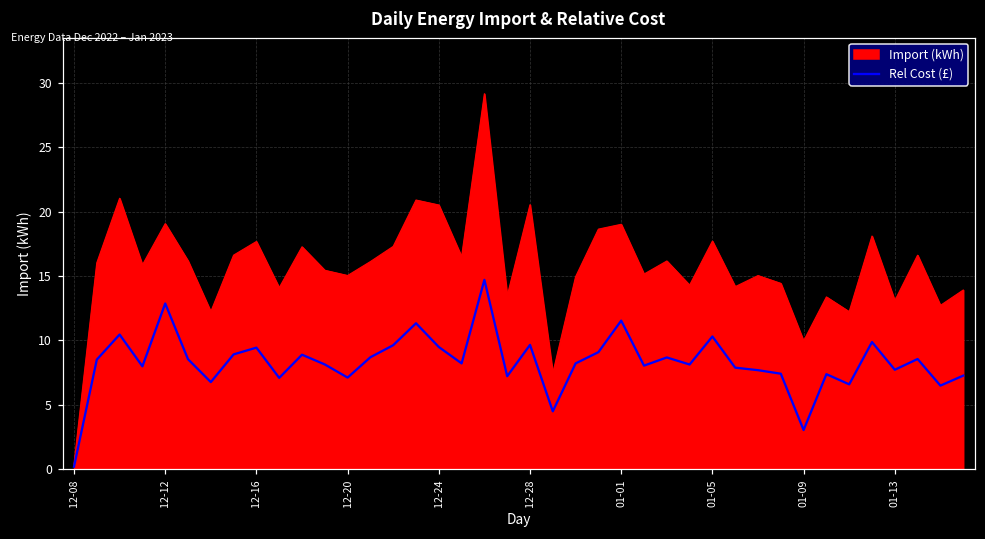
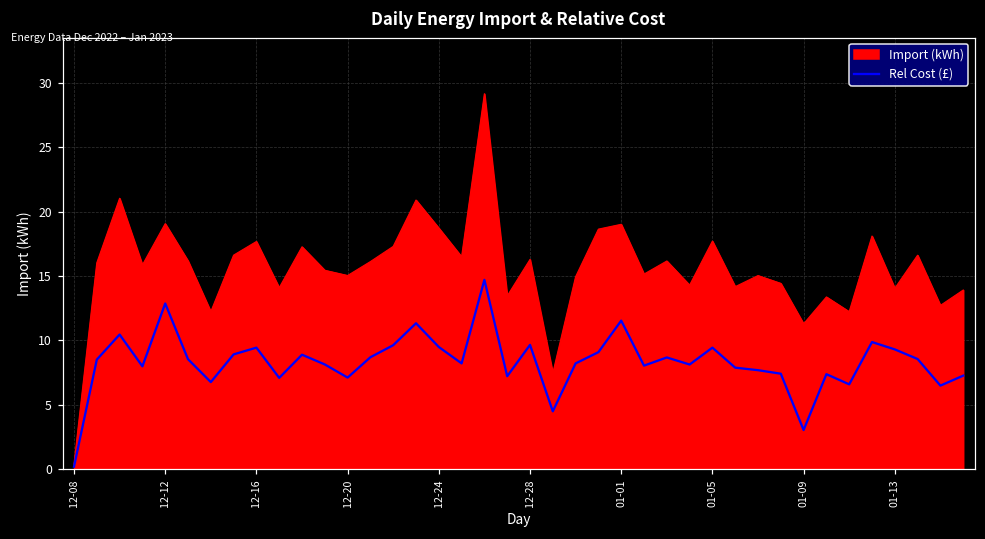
  {
    "Import (kWh)": {
      "12-12": 19.1,
      "12-16": 17.7,
      "12-20": 15.0,
-     "12-24": 20.5,
-     "12-28": 20.5,
+     "12-24": 18.7,
+     "12-28": 16.3,
      "01-01": 19.0,
      "01-05": 17.7,
-     "01-09": 9.9,
-     "01-13": 13.1
+     "01-09": 11.3,
+     "01-13": 14.0
    },
    "Rel Cost (£)": {
      "12-12": 12.9,
      "12-16": 9.4,
      "12-20": 7.1,
      "12-24": 9.5,
      "12-28": 9.6,
      "01-01": 11.5,
-     "01-05": 10.3,
+     "01-05": 9.4,
      "01-09": 3.0,
-     "01-13": 7.7
+     "01-13": 9.3
    }
  }
